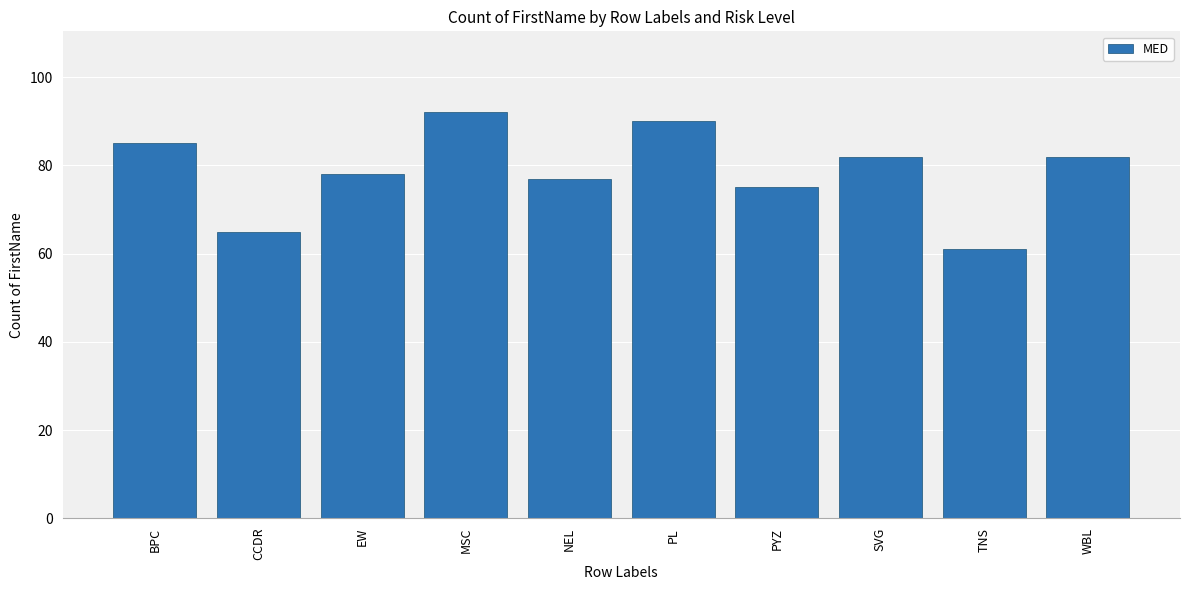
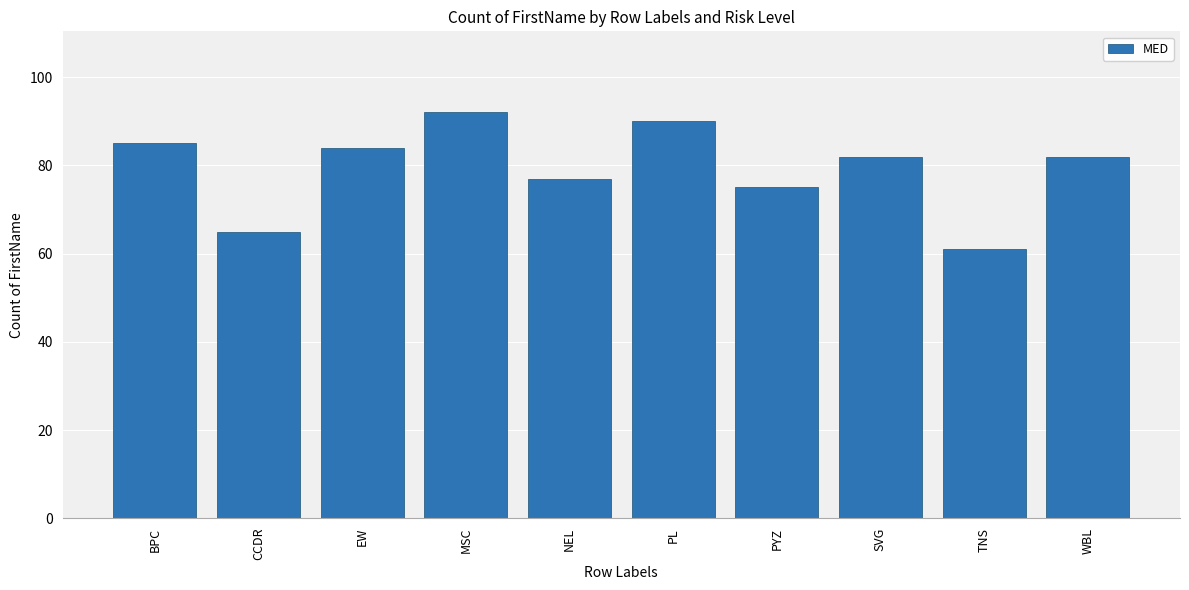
  {
    "BPC": 85,
    "CCDR": 65,
-   "EW": 78,
+   "EW": 84,
    "MSC": 92,
    "NEL": 77,
    "PL": 90,
    "PYZ": 75,
    "SVG": 82,
    "TNS": 61,
    "WBL": 82
  }
